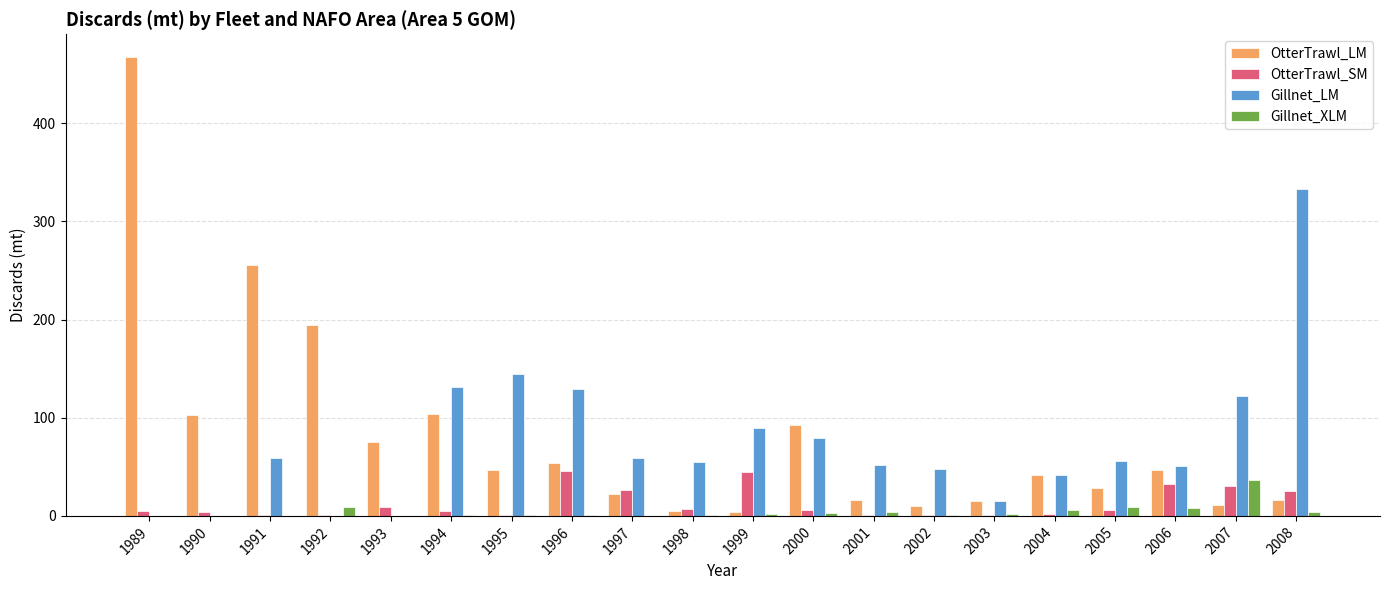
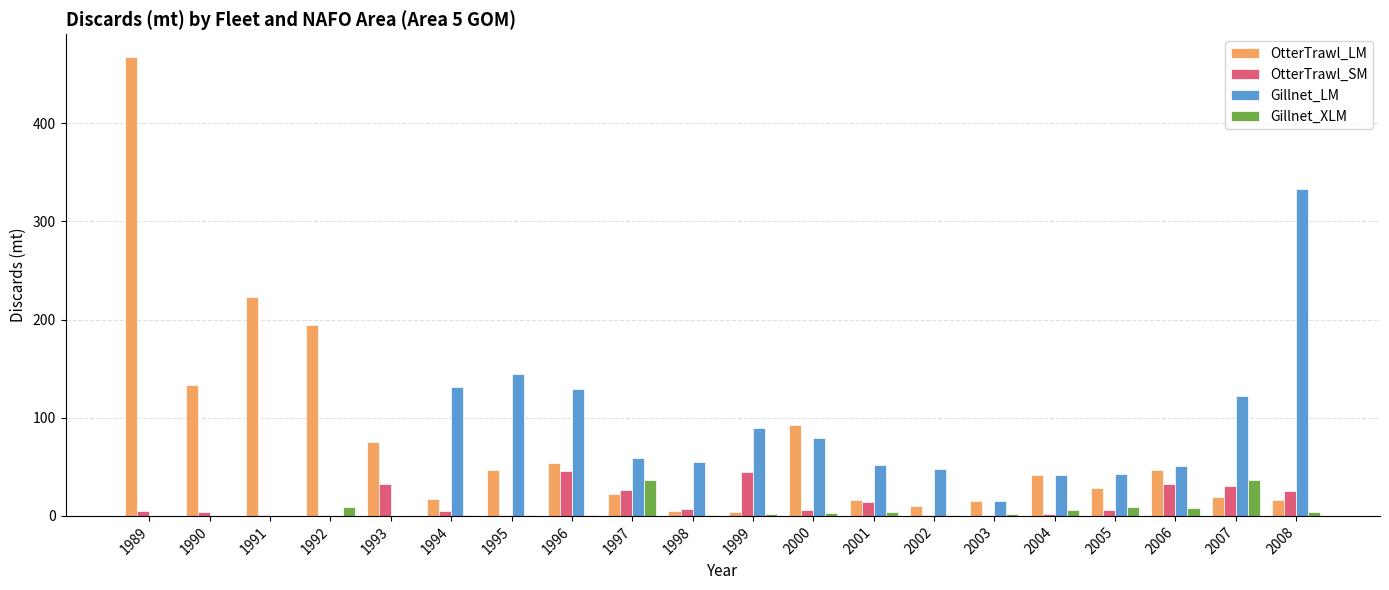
  {
    "OtterTrawl_LM": {
      "1989": 470,
-     "1990": 100,
-     "1991": 260,
+     "1990": 130,
+     "1991": 220,
      "1992": 190,
      "1993": 80,
-     "1994": 100,
+     "1994": 20,
      "1995": 50,
      "1996": 50,
      "1997": 20,
      "1998": 10,
      "1999": 0,
      "2000": 90,
      "2001": 20,
      "2002": 10,
      "2003": 10,
      "2004": 40,
      "2005": 30,
      "2006": 50,
-     "2007": 10,
+     "2007": 20,
      "2008": 20
    },
    "OtterTrawl_SM": {
      "1989": 10,
      "1990": 0,
-     "1993": 10,
+     "1993": 30,
      "1994": 0,
      "1996": 50,
      "1997": 30,
      "1998": 10,
      "1999": 50,
      "2000": 10,
-     "2001": 0,
+     "2001": 10,
      "2005": 10,
      "2006": 30,
      "2007": 30,
      "2008": 30
    },
    "Gillnet_LM": {
      "1989": 0,
      "1990": 0,
-     "1991": 60,
+     "1991": 0,
      "1992": 0,
      "1993": 0,
      "1994": 130,
      "1995": 140,
      "1996": 130,
      "1997": 60,
      "1998": 50,
      "1999": 90,
      "2000": 80,
      "2001": 50,
      "2002": 50,
      "2003": 20,
      "2004": 40,
-     "2005": 60,
+     "2005": 40,
      "2006": 50,
      "2007": 120,
      "2008": 330
    },
    "Gillnet_XLM": {
      "1989": 0,
      "1990": 0,
      "1991": 0,
      "1992": 10,
      "1993": 0,
-     "1997": 0,
+     "1997": 40,
      "2000": 0,
      "2001": 0,
      "2004": 10,
      "2005": 10,
      "2006": 10,
      "2007": 40,
      "2008": 0
    }
  }
